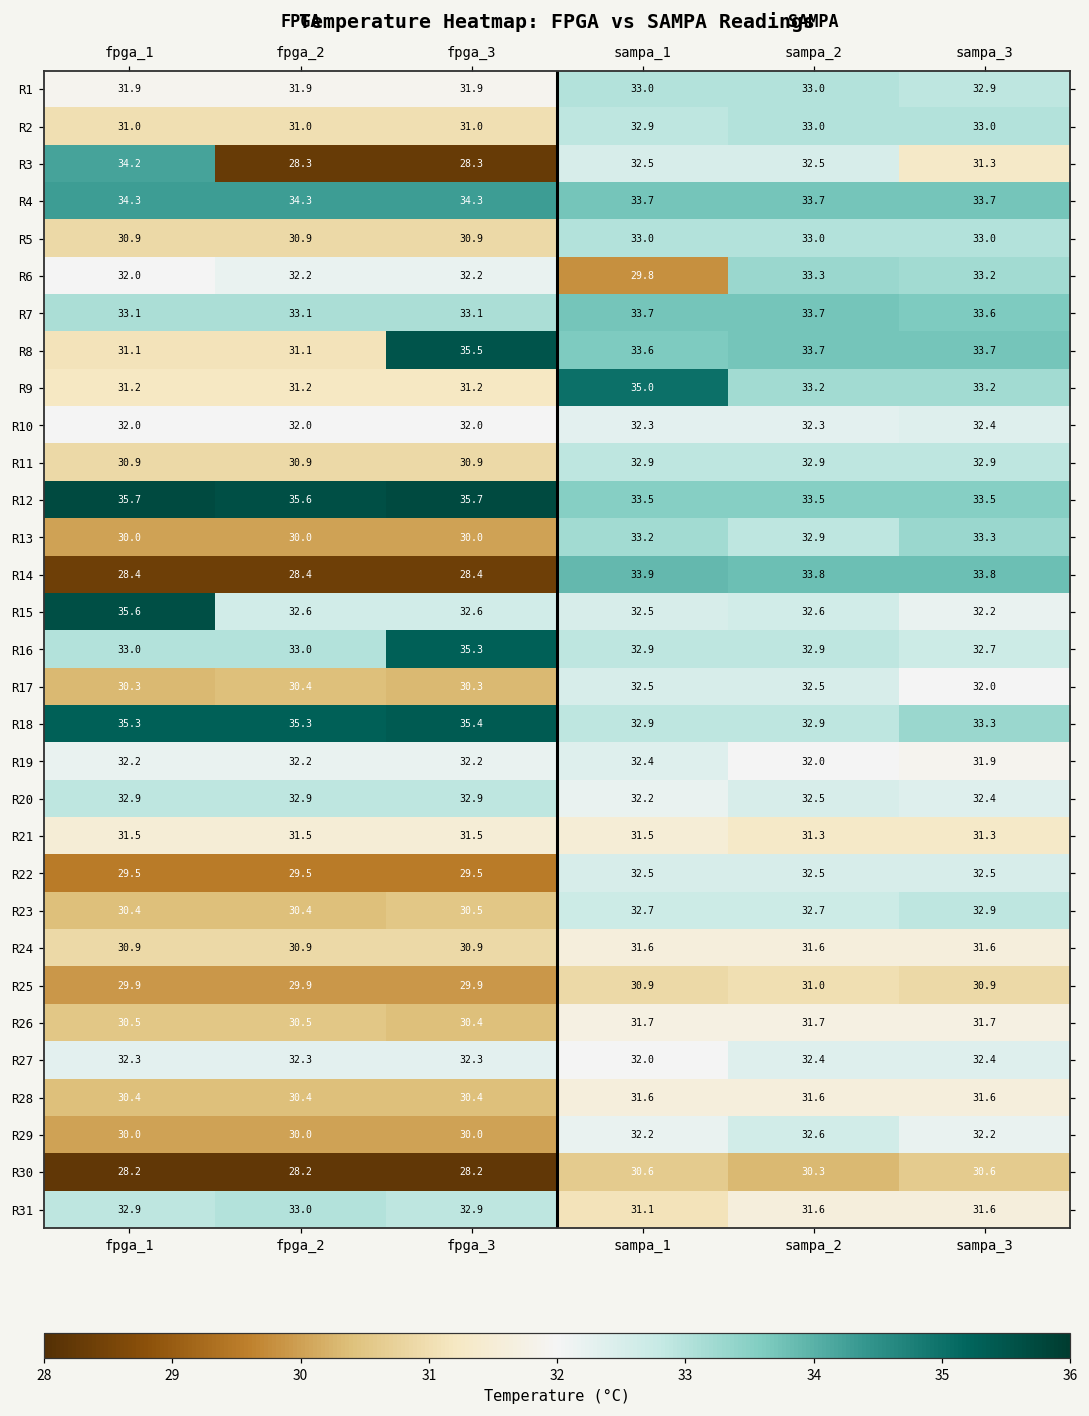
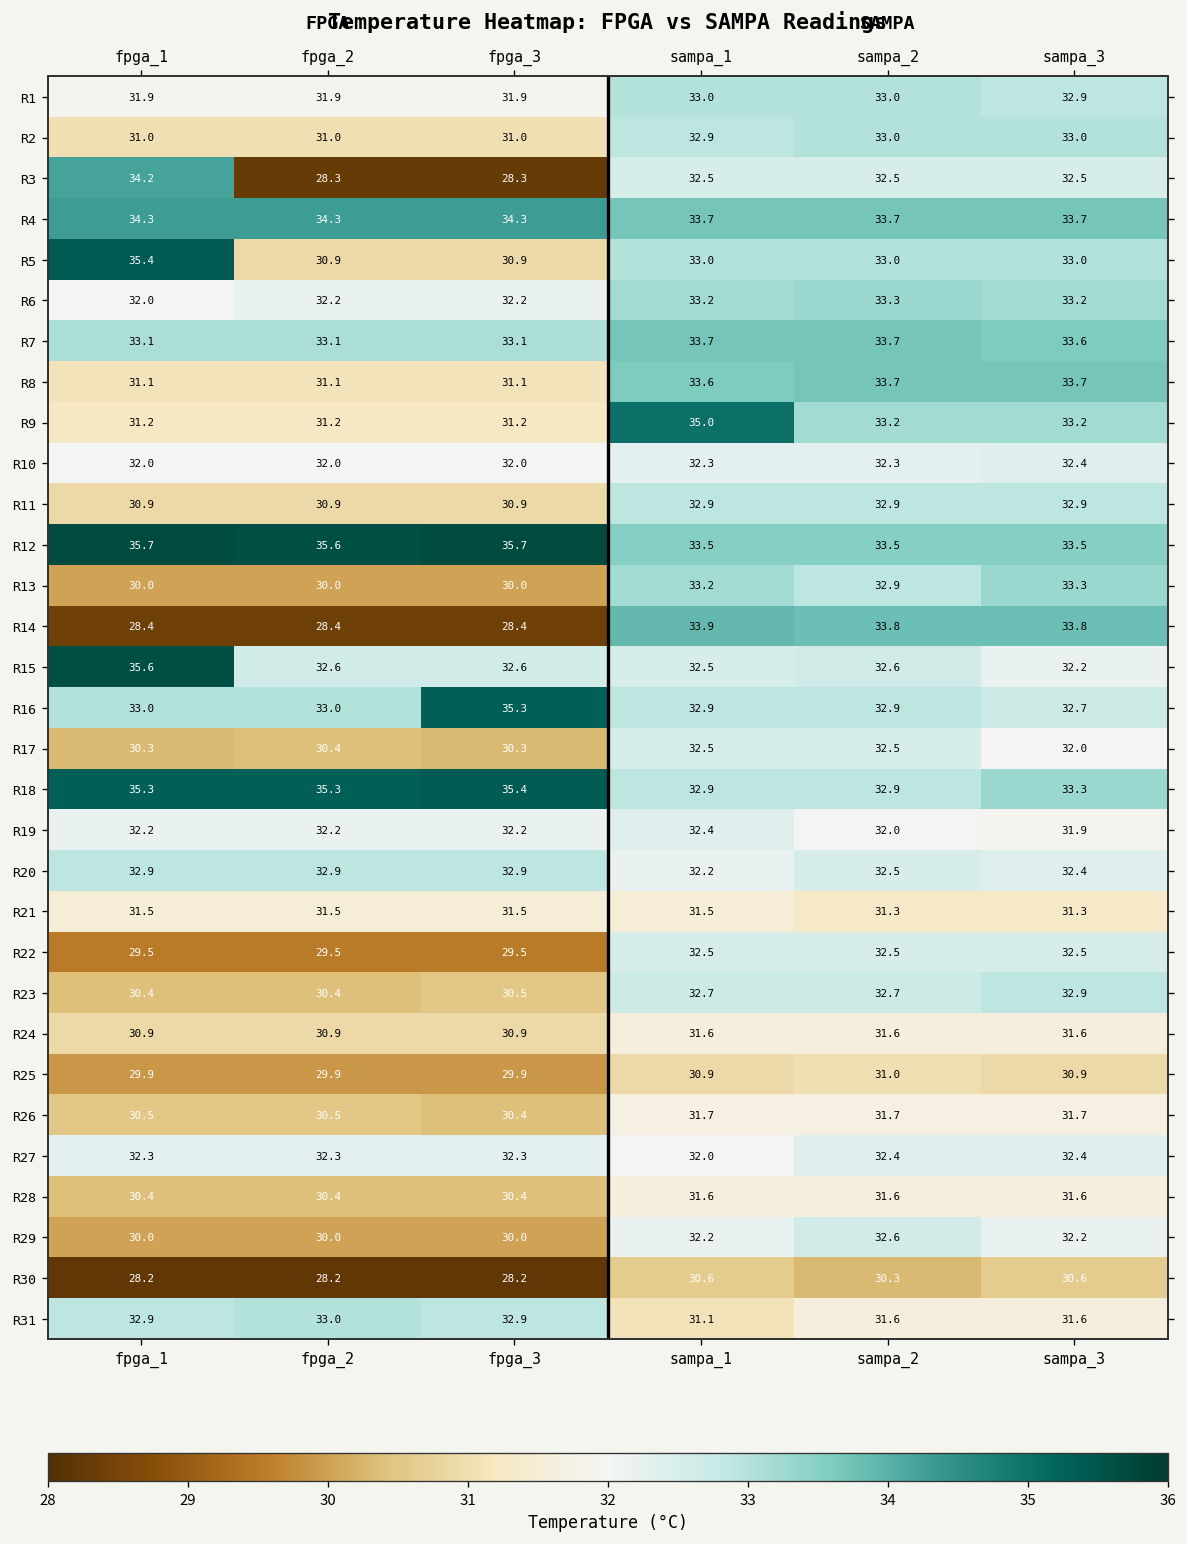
  {
    "R1": {
      "fpga_1": 31.9,
      "fpga_2": 31.9,
      "fpga_3": 31.9,
      "sampa_1": 33.0,
      "sampa_2": 33.0,
      "sampa_3": 32.9
    },
    "R2": {
      "fpga_1": 31.0,
      "fpga_2": 31.0,
      "fpga_3": 31.0,
      "sampa_1": 32.9,
      "sampa_2": 33.0,
      "sampa_3": 33.0
    },
    "R3": {
      "fpga_1": 34.2,
      "fpga_2": 28.3,
      "fpga_3": 28.3,
      "sampa_1": 32.5,
      "sampa_2": 32.5,
-     "sampa_3": 31.3
+     "sampa_3": 32.5
    },
    "R4": {
      "fpga_1": 34.3,
      "fpga_2": 34.3,
      "fpga_3": 34.3,
      "sampa_1": 33.7,
      "sampa_2": 33.7,
      "sampa_3": 33.7
    },
    "R5": {
-     "fpga_1": 30.9,
+     "fpga_1": 35.4,
      "fpga_2": 30.9,
      "fpga_3": 30.9,
      "sampa_1": 33.0,
      "sampa_2": 33.0,
      "sampa_3": 33.0
    },
    "R6": {
      "fpga_1": 32.0,
      "fpga_2": 32.2,
      "fpga_3": 32.2,
-     "sampa_1": 29.8,
+     "sampa_1": 33.2,
      "sampa_2": 33.3,
      "sampa_3": 33.2
    },
    "R7": {
      "fpga_1": 33.1,
      "fpga_2": 33.1,
      "fpga_3": 33.1,
      "sampa_1": 33.7,
      "sampa_2": 33.7,
      "sampa_3": 33.6
    },
    "R8": {
      "fpga_1": 31.1,
      "fpga_2": 31.1,
-     "fpga_3": 35.5,
+     "fpga_3": 31.1,
      "sampa_1": 33.6,
      "sampa_2": 33.7,
      "sampa_3": 33.7
    },
    "R9": {
      "fpga_1": 31.2,
      "fpga_2": 31.2,
      "fpga_3": 31.2,
      "sampa_1": 35.0,
      "sampa_2": 33.2,
      "sampa_3": 33.2
    },
    "R10": {
      "fpga_1": 32.0,
      "fpga_2": 32.0,
      "fpga_3": 32.0,
      "sampa_1": 32.3,
      "sampa_2": 32.3,
      "sampa_3": 32.4
    },
    "R11": {
      "fpga_1": 30.9,
      "fpga_2": 30.9,
      "fpga_3": 30.9,
      "sampa_1": 32.9,
      "sampa_2": 32.9,
      "sampa_3": 32.9
    },
    "R12": {
      "fpga_1": 35.7,
      "fpga_2": 35.6,
      "fpga_3": 35.7,
      "sampa_1": 33.5,
      "sampa_2": 33.5,
      "sampa_3": 33.5
    },
    "R13": {
      "fpga_1": 30.0,
      "fpga_2": 30.0,
      "fpga_3": 30.0,
      "sampa_1": 33.2,
      "sampa_2": 32.9,
      "sampa_3": 33.3
    },
    "R14": {
      "fpga_1": 28.4,
      "fpga_2": 28.4,
      "fpga_3": 28.4,
      "sampa_1": 33.9,
      "sampa_2": 33.8,
      "sampa_3": 33.8
    },
    "R15": {
      "fpga_1": 35.6,
      "fpga_2": 32.6,
      "fpga_3": 32.6,
      "sampa_1": 32.5,
      "sampa_2": 32.6,
      "sampa_3": 32.2
    },
    "R16": {
      "fpga_1": 33.0,
      "fpga_2": 33.0,
      "fpga_3": 35.3,
      "sampa_1": 32.9,
      "sampa_2": 32.9,
      "sampa_3": 32.7
    },
    "R17": {
      "fpga_1": 30.3,
      "fpga_2": 30.4,
      "fpga_3": 30.3,
      "sampa_1": 32.5,
      "sampa_2": 32.5,
      "sampa_3": 32.0
    },
    "R18": {
      "fpga_1": 35.3,
      "fpga_2": 35.3,
      "fpga_3": 35.4,
      "sampa_1": 32.9,
      "sampa_2": 32.9,
      "sampa_3": 33.3
    },
    "R19": {
      "fpga_1": 32.2,
      "fpga_2": 32.2,
      "fpga_3": 32.2,
      "sampa_1": 32.4,
      "sampa_2": 32.0,
      "sampa_3": 31.9
    },
    "R20": {
      "fpga_1": 32.9,
      "fpga_2": 32.9,
      "fpga_3": 32.9,
      "sampa_1": 32.2,
      "sampa_2": 32.5,
      "sampa_3": 32.4
    },
    "R21": {
      "fpga_1": 31.5,
      "fpga_2": 31.5,
      "fpga_3": 31.5,
      "sampa_1": 31.5,
      "sampa_2": 31.3,
      "sampa_3": 31.3
    },
    "R22": {
      "fpga_1": 29.5,
      "fpga_2": 29.5,
      "fpga_3": 29.5,
      "sampa_1": 32.5,
      "sampa_2": 32.5,
      "sampa_3": 32.5
    },
    "R23": {
      "fpga_1": 30.4,
      "fpga_2": 30.4,
      "fpga_3": 30.5,
      "sampa_1": 32.7,
      "sampa_2": 32.7,
      "sampa_3": 32.9
    },
    "R24": {
      "fpga_1": 30.9,
      "fpga_2": 30.9,
      "fpga_3": 30.9,
      "sampa_1": 31.6,
      "sampa_2": 31.6,
      "sampa_3": 31.6
    },
    "R25": {
      "fpga_1": 29.9,
      "fpga_2": 29.9,
      "fpga_3": 29.9,
      "sampa_1": 30.9,
      "sampa_2": 31.0,
      "sampa_3": 30.9
    },
    "R26": {
      "fpga_1": 30.5,
      "fpga_2": 30.5,
      "fpga_3": 30.4,
      "sampa_1": 31.7,
      "sampa_2": 31.7,
      "sampa_3": 31.7
    },
    "R27": {
      "fpga_1": 32.3,
      "fpga_2": 32.3,
      "fpga_3": 32.3,
      "sampa_1": 32.0,
      "sampa_2": 32.4,
      "sampa_3": 32.4
    },
    "R28": {
      "fpga_1": 30.4,
      "fpga_2": 30.4,
      "fpga_3": 30.4,
      "sampa_1": 31.6,
      "sampa_2": 31.6,
      "sampa_3": 31.6
    },
    "R29": {
      "fpga_1": 30.0,
      "fpga_2": 30.0,
      "fpga_3": 30.0,
      "sampa_1": 32.2,
      "sampa_2": 32.6,
      "sampa_3": 32.2
    },
    "R30": {
      "fpga_1": 28.2,
      "fpga_2": 28.2,
      "fpga_3": 28.2,
      "sampa_1": 30.6,
      "sampa_2": 30.3,
      "sampa_3": 30.6
    },
    "R31": {
      "fpga_1": 32.9,
      "fpga_2": 33.0,
      "fpga_3": 32.9,
      "sampa_1": 31.1,
      "sampa_2": 31.6,
      "sampa_3": 31.6
    }
  }
